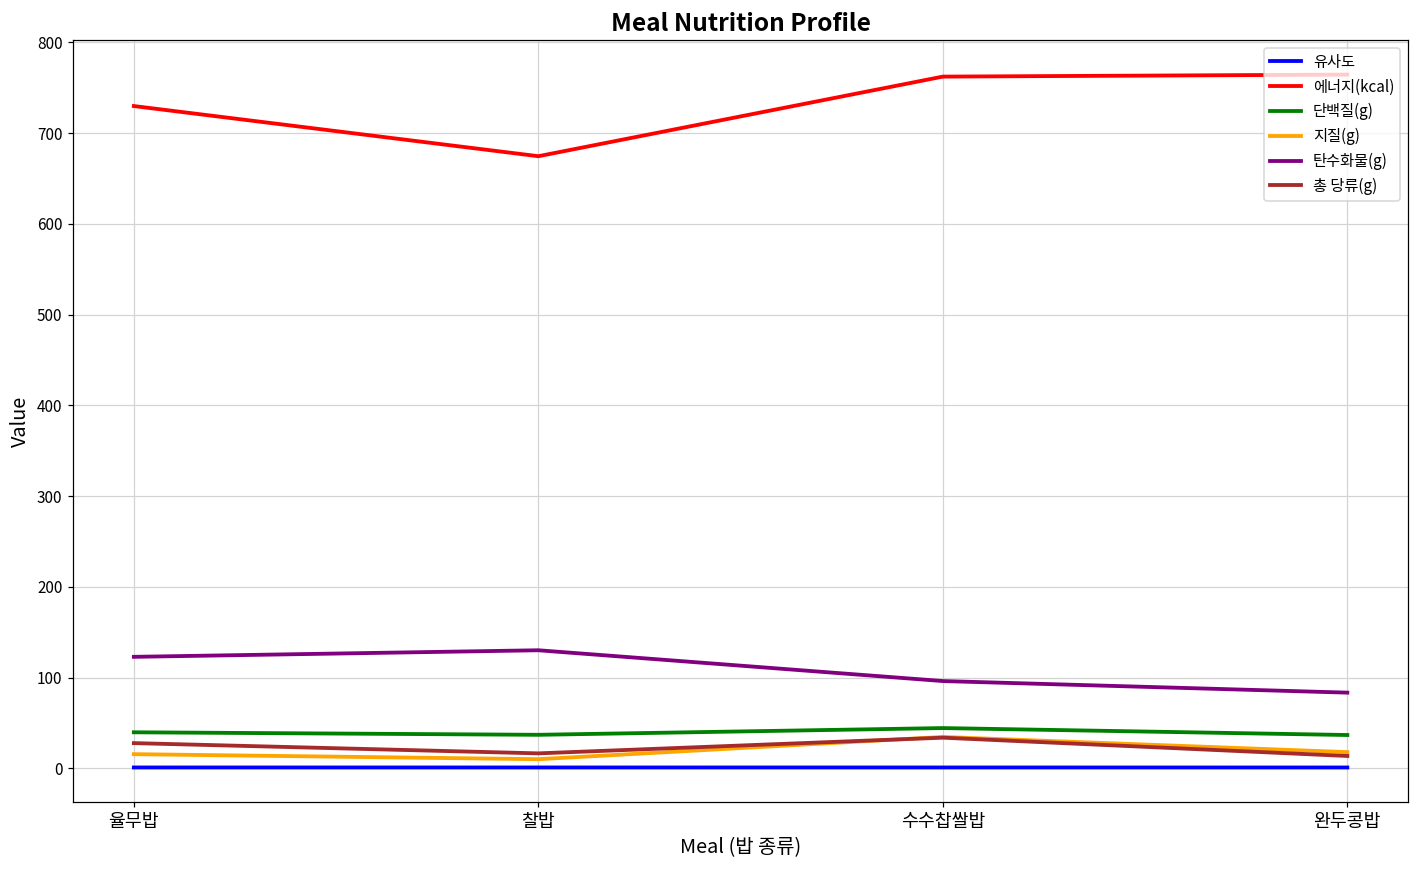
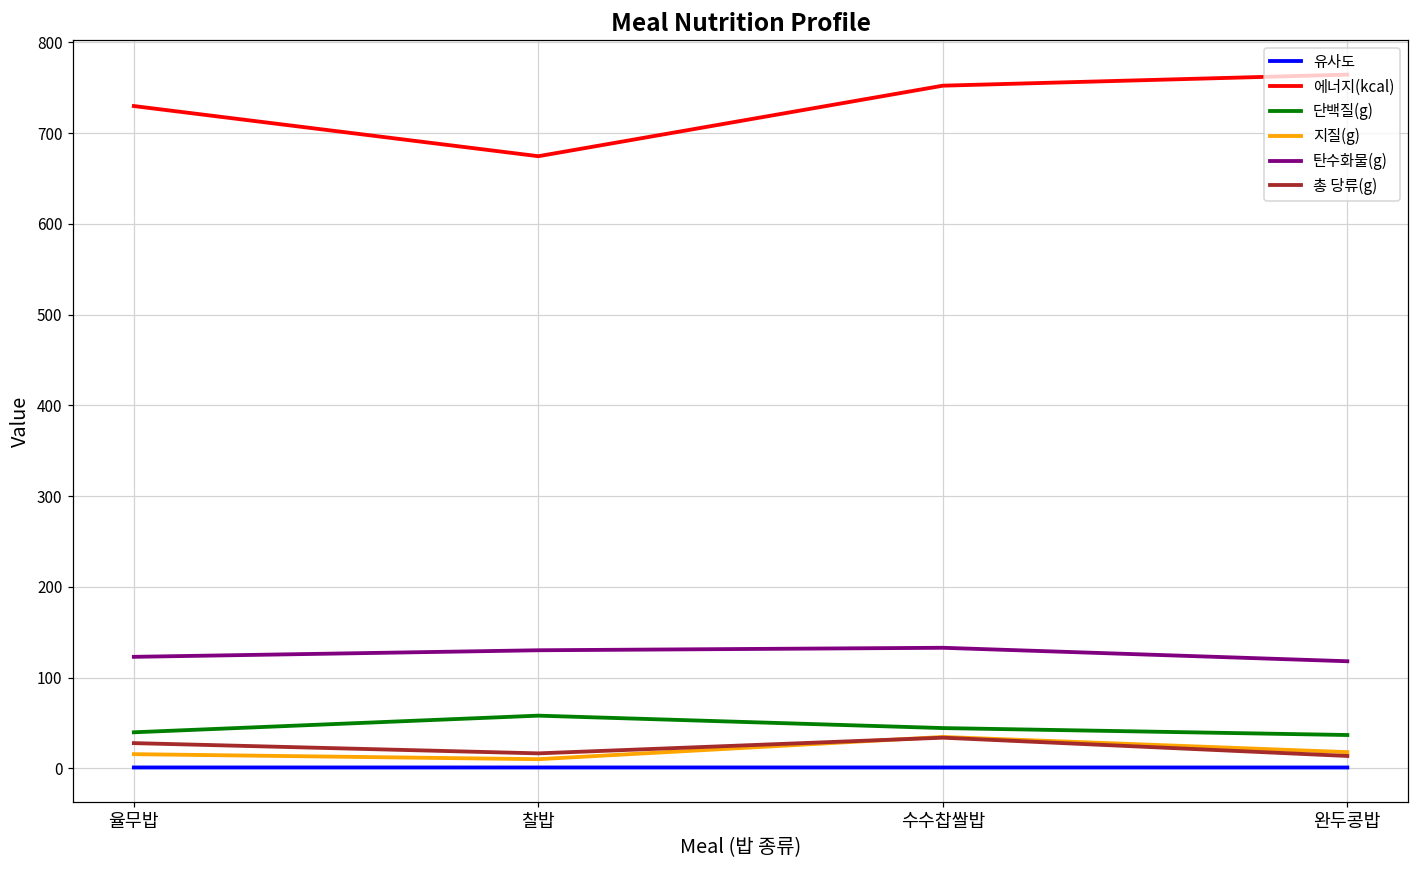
  {
    "유사도": {
      "율무밥": 0,
      "찰밥": 0,
      "수수찹쌀밥": 0,
      "완두콩밥": 0
    },
    "에너지(kcal)": {
      "율무밥": 730,
      "찰밥": 670,
-     "수수찹쌀밥": 760
+     "수수찹쌀밥": 750
    },
    "단백질(g)": {
      "율무밥": 40,
-     "찰밥": 40,
+     "찰밥": 60,
      "수수찹쌀밥": 40,
      "완두콩밥": 40
    },
    "지질(g)": {
      "율무밥": 20,
      "찰밥": 10,
      "완두콩밥": 20
    },
    "탄수화물(g)": {
      "율무밥": 120,
      "찰밥": 130,
-     "수수찹쌀밥": 100,
-     "완두콩밥": 80
+     "수수찹쌀밥": 130,
+     "완두콩밥": 120
    },
    "총 당류(g)": {
      "율무밥": 30,
      "찰밥": 20,
      "완두콩밥": 10
    }
  }
